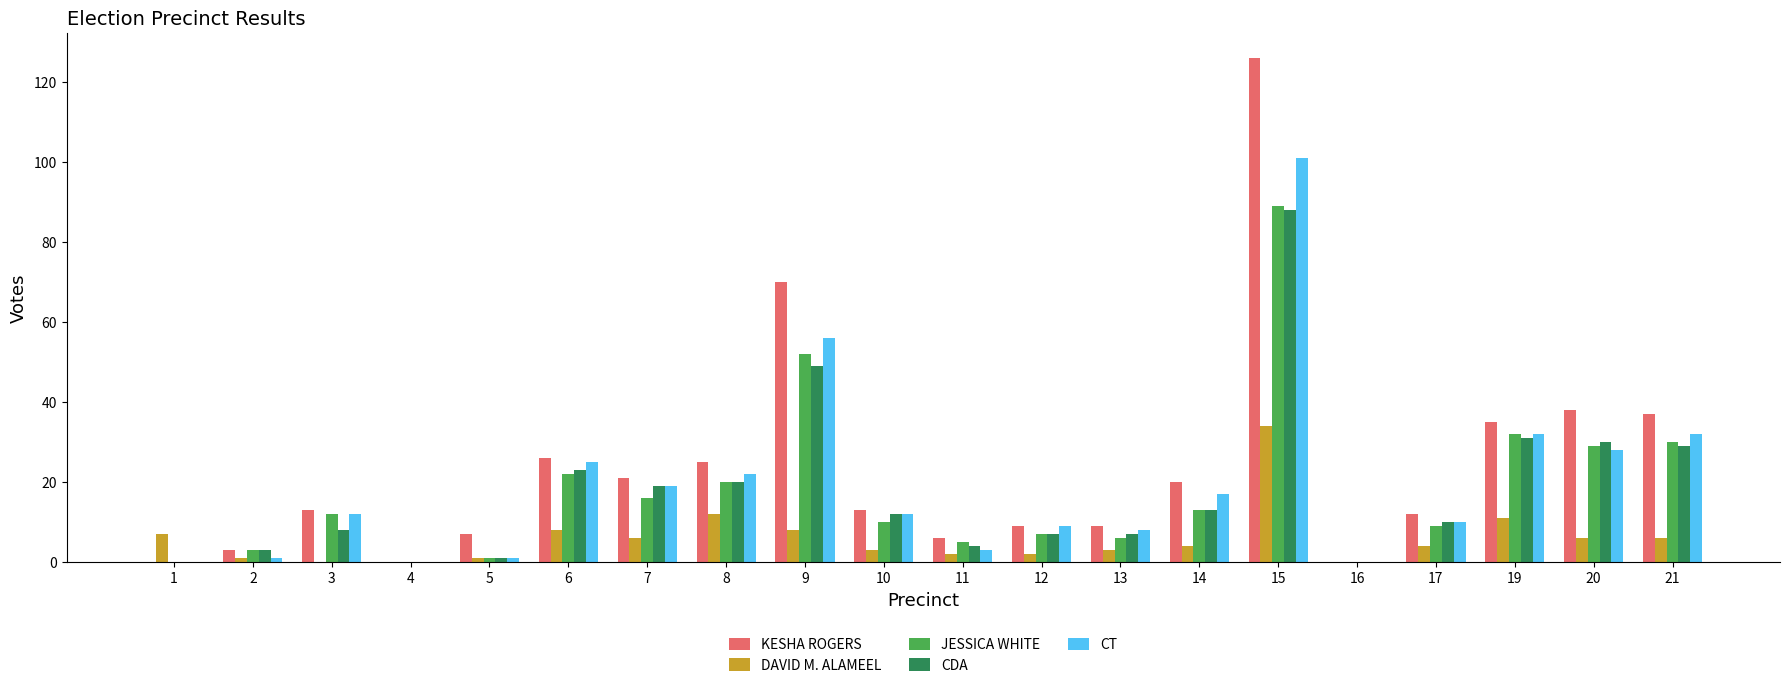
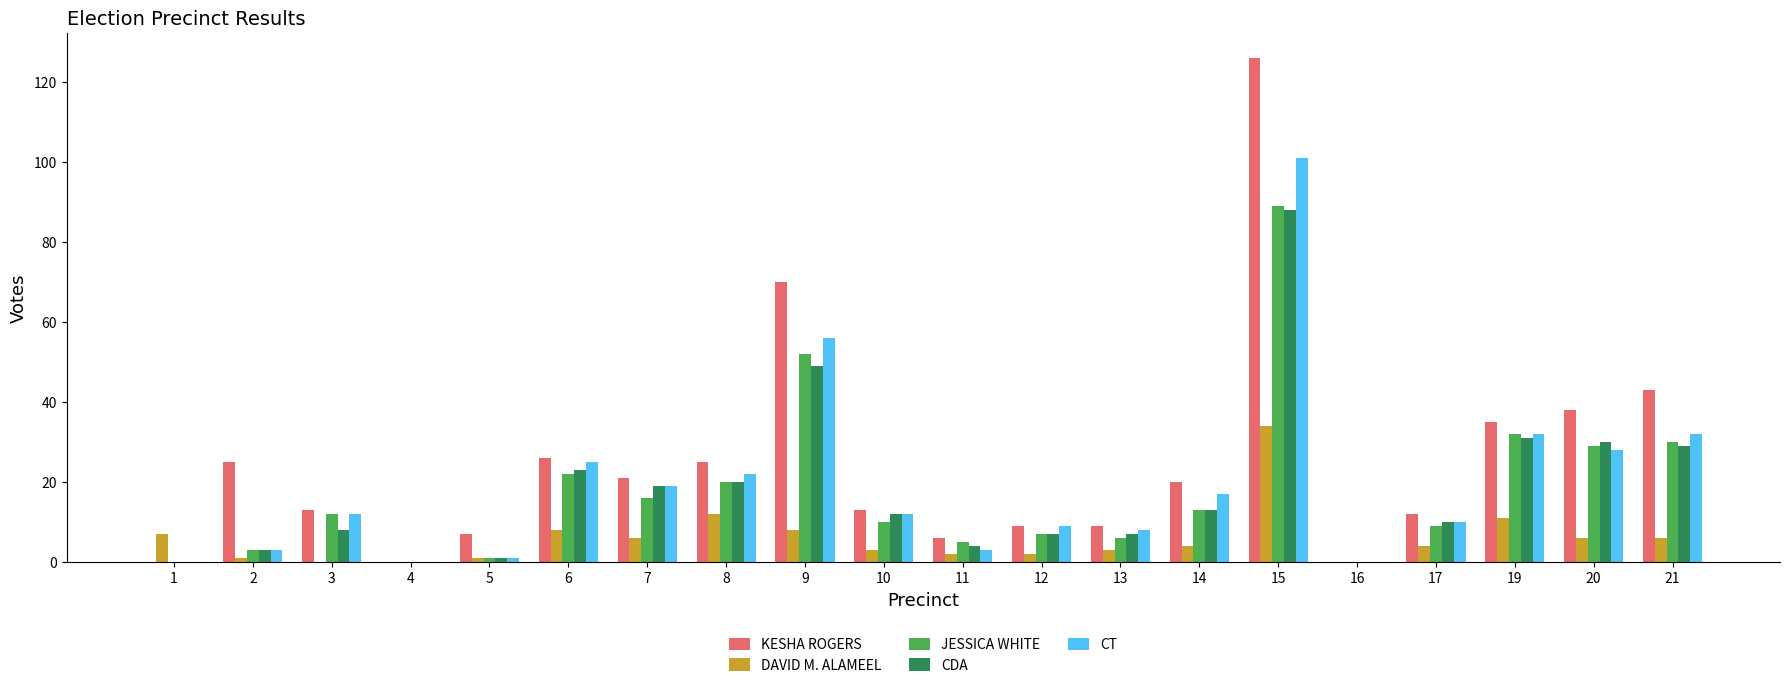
  {
    "KESHA ROGERS": {
      "1": 0,
-     "2": 3,
+     "2": 25,
      "3": 13,
      "4": 0,
      "5": 7,
      "6": 26,
      "7": 21,
      "8": 25,
      "9": 70,
      "10": 13,
      "11": 6,
      "12": 9,
      "13": 9,
      "14": 20,
      "15": 126,
      "16": 0,
      "17": 12,
      "19": 35,
      "20": 38,
-     "21": 37
+     "21": 43
    },
    "DAVID M. ALAMEEL": {
      "1": 7,
      "2": 1,
      "3": 0,
      "4": 0,
      "5": 1,
      "6": 8,
      "7": 6,
      "8": 12,
      "9": 8,
      "10": 3,
      "11": 2,
      "12": 2,
      "13": 3,
      "14": 4,
      "15": 34,
      "16": 0,
      "17": 4,
      "19": 11,
      "20": 6,
      "21": 6
    },
    "CT": {
      "1": 0,
-     "2": 1,
+     "2": 3,
      "3": 12,
      "4": 0,
      "5": 1,
      "6": 25,
      "7": 19,
      "8": 22,
      "9": 56,
      "10": 12,
      "11": 3,
      "12": 9,
      "13": 8,
      "14": 17,
      "15": 101,
      "16": 0,
      "17": 10,
      "19": 32,
      "20": 28,
      "21": 32
    }
  }
